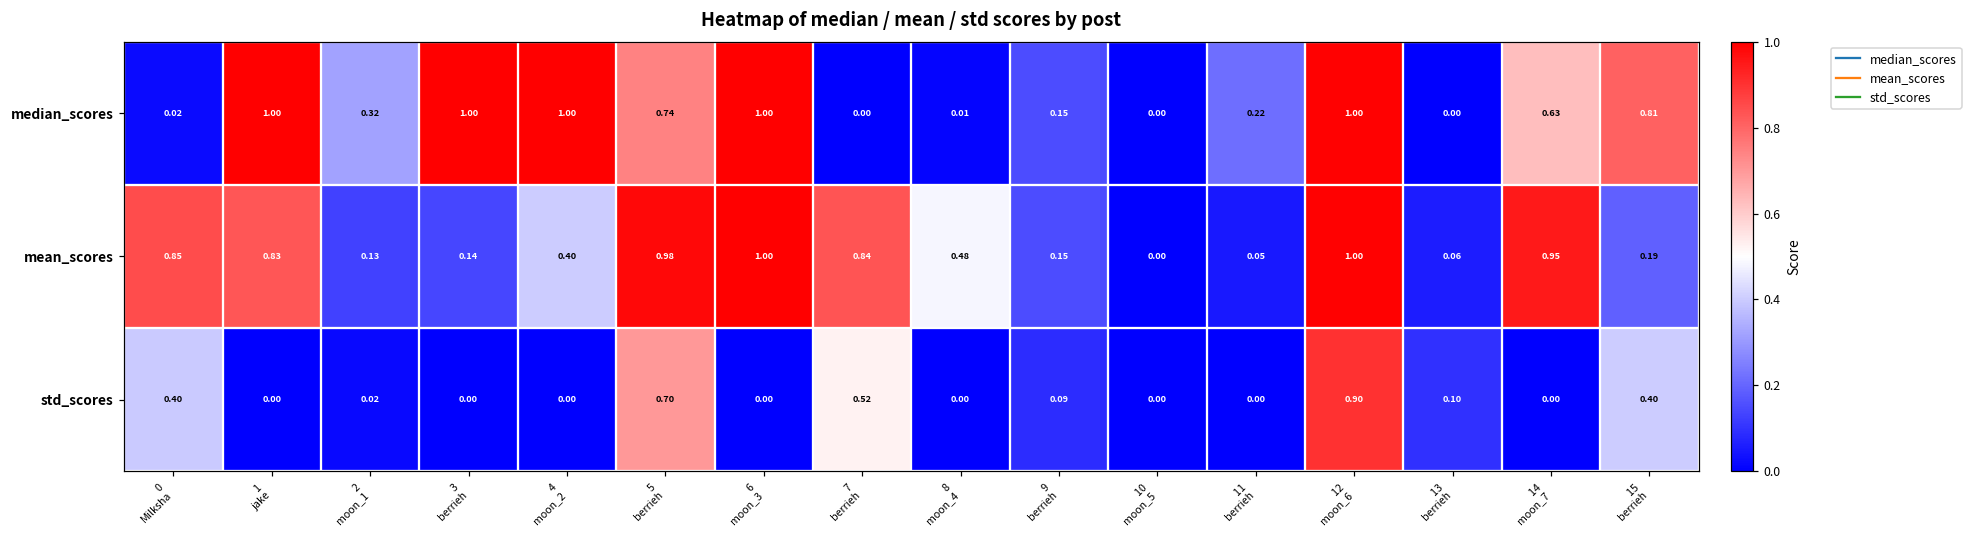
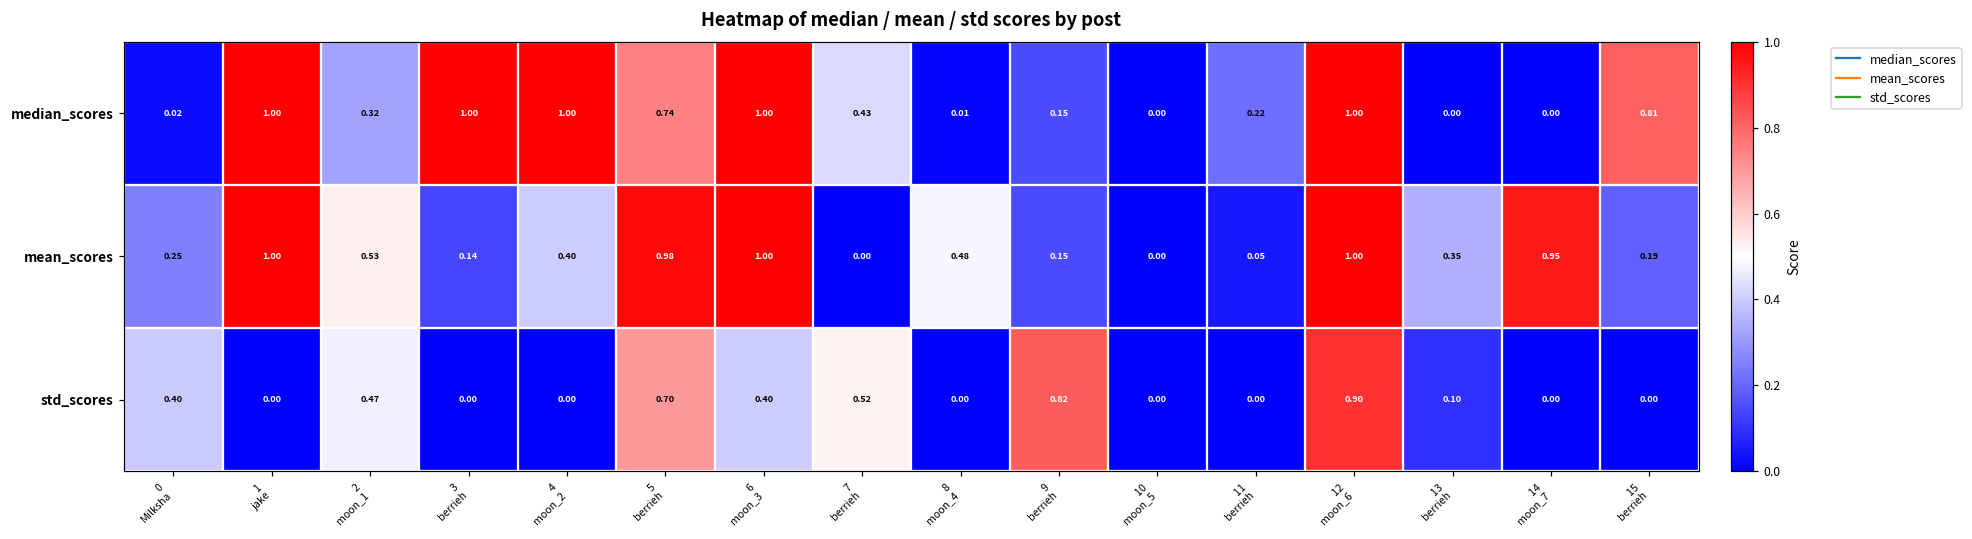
  {
    "median_scores": {
      "0 Milksha": 0.02,
      "1 jake": 1.00,
      "2 moon_1": 0.32,
      "3 berrieh": 1.00,
      "4 moon_2": 1.00,
      "5 berrieh": 0.74,
      "6 moon_3": 1.00,
-     "7 berrieh": 0.00,
+     "7 berrieh": 0.43,
      "8 moon_4": 0.01,
      "9 berrieh": 0.15,
      "10 moon_5": 0.00,
      "11 berrieh": 0.22,
      "12 moon_6": 1.00,
      "13 berrieh": 0.00,
-     "14 moon_7": 0.63,
+     "14 moon_7": 0.00,
      "15 berrieh": 0.81
    },
    "mean_scores": {
-     "0 Milksha": 0.85,
-     "1 jake": 0.83,
-     "2 moon_1": 0.13,
+     "0 Milksha": 0.25,
+     "1 jake": 1.00,
+     "2 moon_1": 0.53,
      "3 berrieh": 0.14,
      "4 moon_2": 0.40,
      "5 berrieh": 0.98,
      "6 moon_3": 1.00,
-     "7 berrieh": 0.84,
+     "7 berrieh": 0.00,
      "8 moon_4": 0.48,
      "9 berrieh": 0.15,
      "10 moon_5": 0.00,
      "11 berrieh": 0.05,
      "12 moon_6": 1.00,
-     "13 berrieh": 0.06,
+     "13 berrieh": 0.35,
      "14 moon_7": 0.95,
      "15 berrieh": 0.19
    },
    "std_scores": {
      "0 Milksha": 0.40,
      "1 jake": 0.00,
-     "2 moon_1": 0.02,
+     "2 moon_1": 0.47,
      "3 berrieh": 0.00,
      "4 moon_2": 0.00,
      "5 berrieh": 0.70,
-     "6 moon_3": 0.00,
+     "6 moon_3": 0.40,
      "7 berrieh": 0.52,
      "8 moon_4": 0.00,
-     "9 berrieh": 0.09,
+     "9 berrieh": 0.82,
      "10 moon_5": 0.00,
      "11 berrieh": 0.00,
      "12 moon_6": 0.90,
      "13 berrieh": 0.10,
      "14 moon_7": 0.00,
-     "15 berrieh": 0.40
+     "15 berrieh": 0.00
    }
  }
